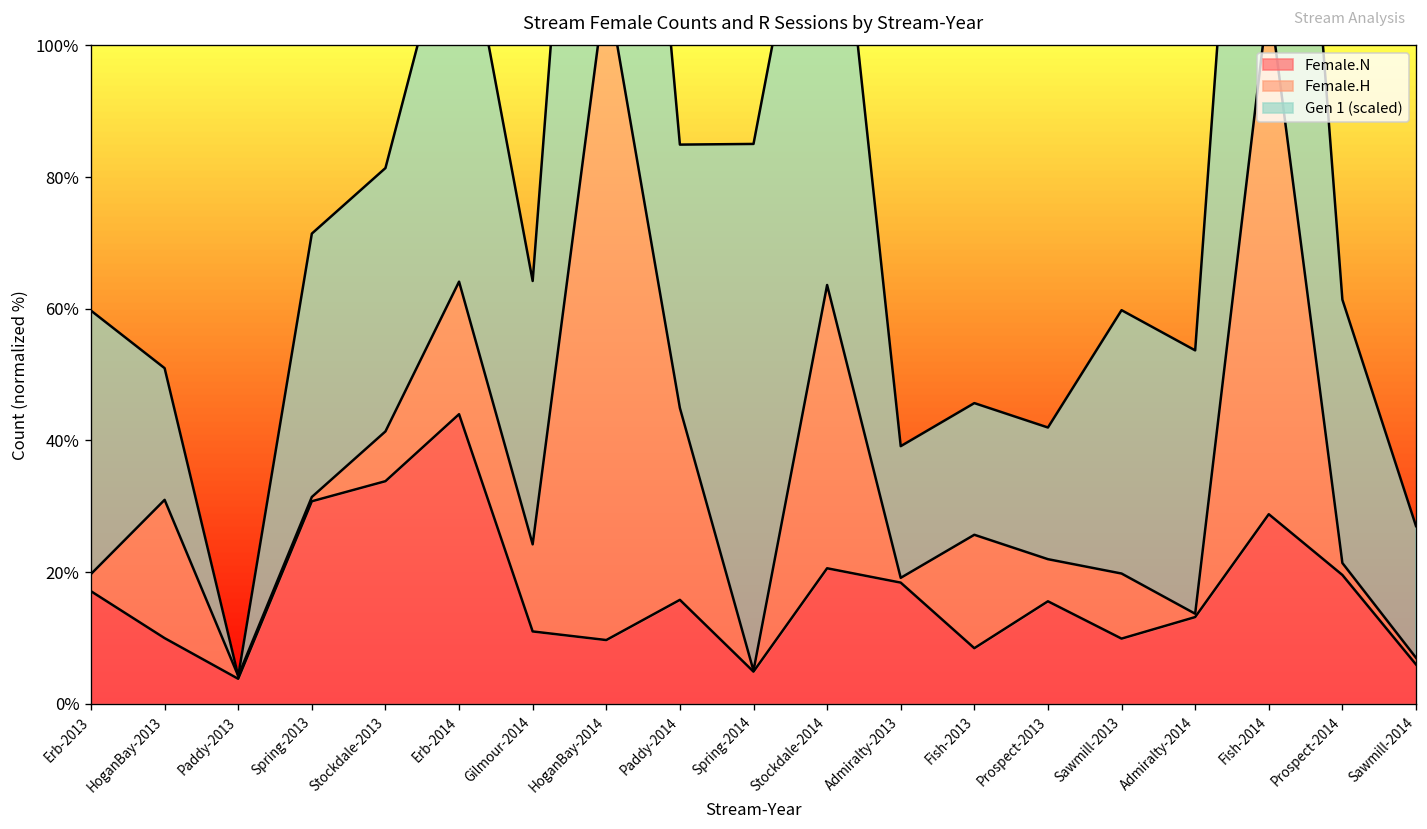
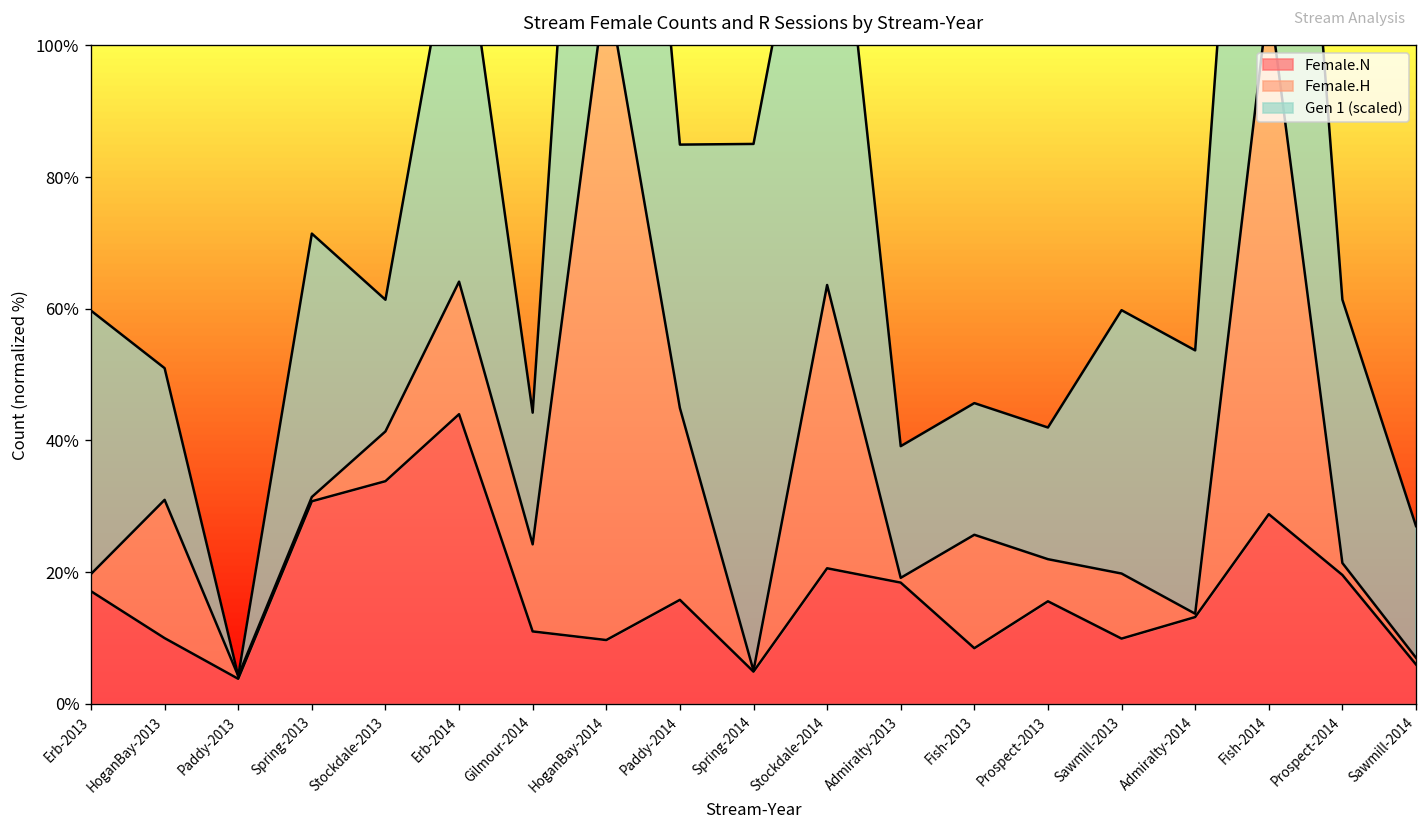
  {
    "Gen 1 (scaled)": {
      "Erb-2013": "40%",
      "HoganBay-2013": "20%",
      "Spring-2013": "40%",
-     "Stockdale-2013": "40%",
-     "Gilmour-2014": "40%",
+     "Stockdale-2013": "20%",
+     "Gilmour-2014": "20%",
      "Paddy-2014": "40%",
      "Spring-2014": "80%",
      "Admiralty-2013": "20%",
      "Fish-2013": "20%",
      "Prospect-2013": "20%",
      "Sawmill-2013": "40%",
      "Admiralty-2014": "40%",
      "Prospect-2014": "40%",
      "Sawmill-2014": "20%"
    }
  }
